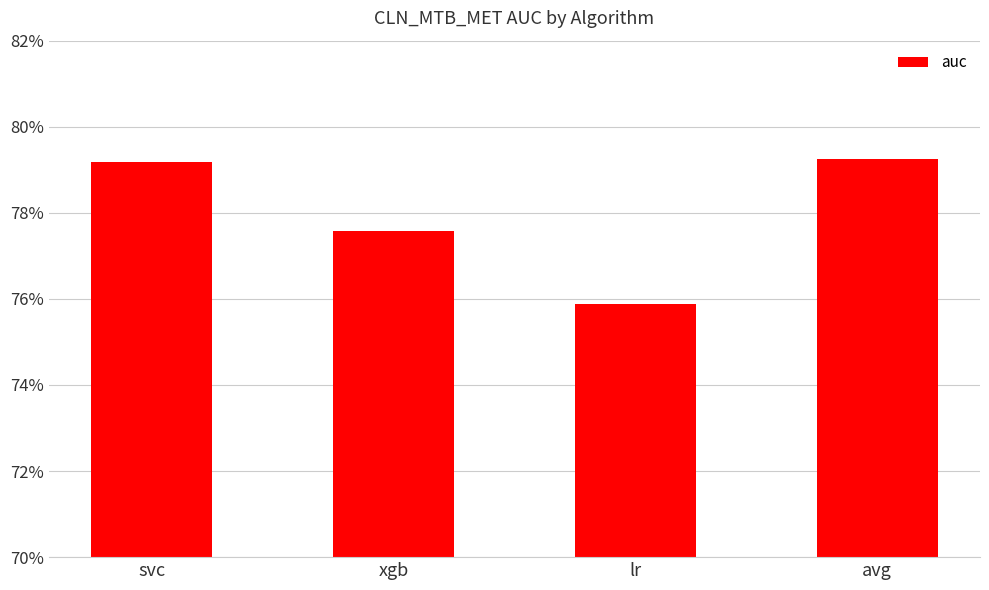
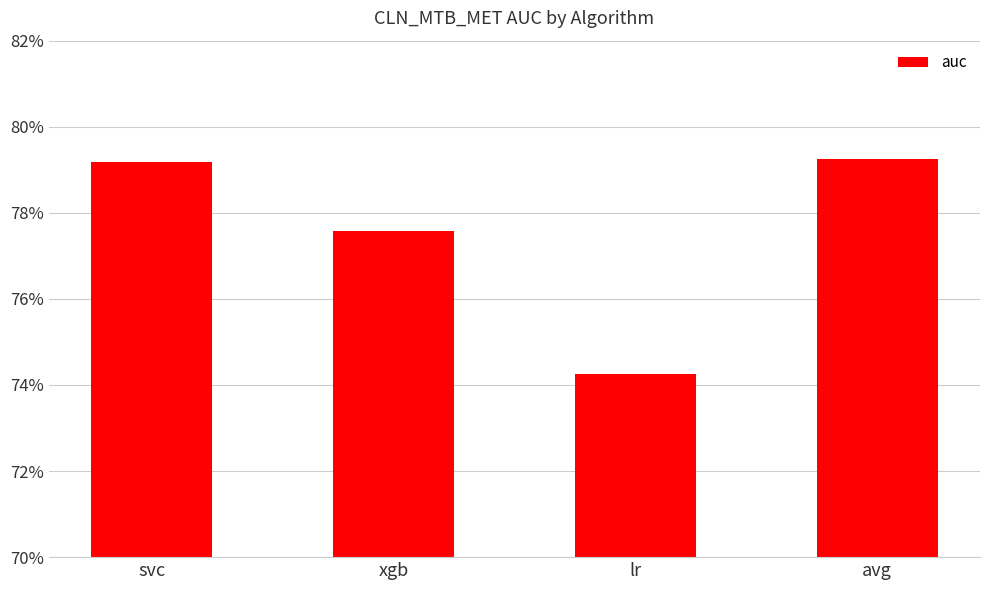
  {
    "svc": "79.2%",
    "xgb": "77.6%",
-   "lr": "75.9%",
+   "lr": "74.3%",
    "avg": "79.2%"
  }
